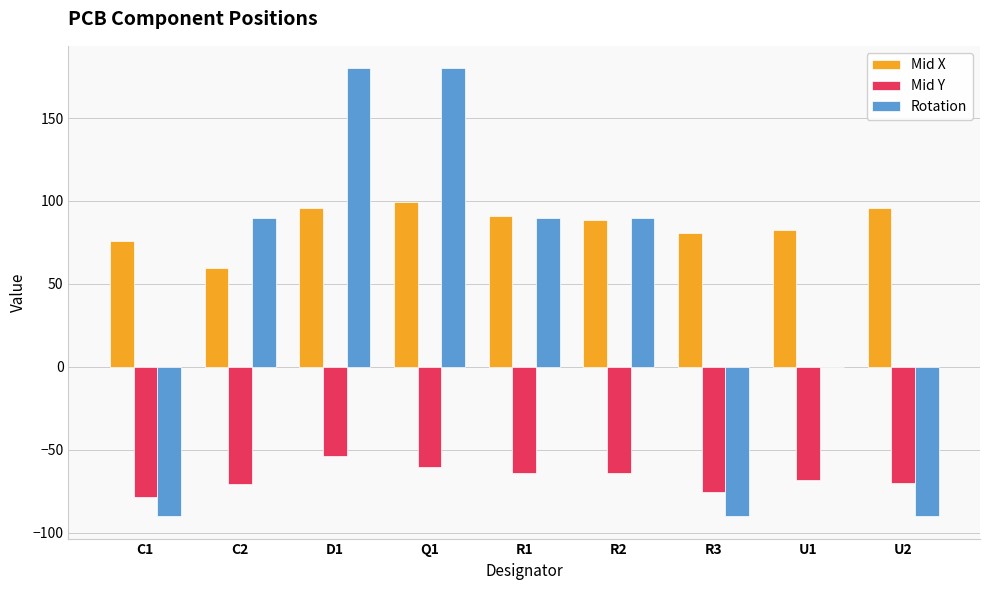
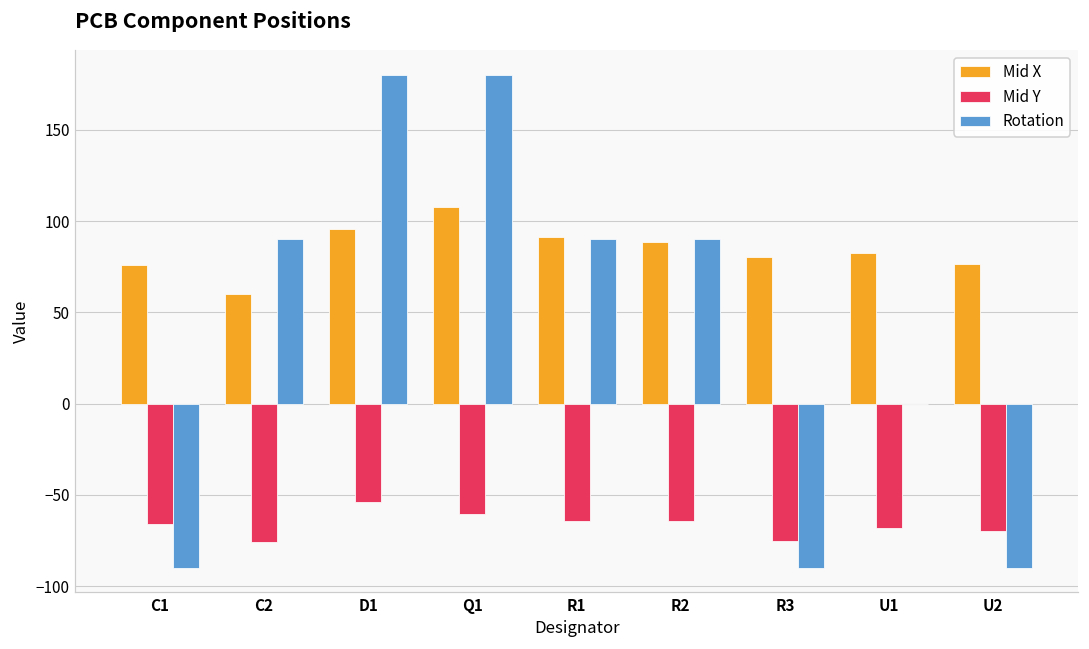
  {
    "Mid X": {
      "C1": 76,
      "C2": 60,
      "D1": 96,
-     "Q1": 100,
+     "Q1": 108,
      "R1": 91,
      "R2": 89,
      "R3": 80,
      "U1": 82,
-     "U2": 96
+     "U2": 77
    },
    "Mid Y": {
-     "C1": -79,
-     "C2": -71,
+     "C1": -66,
+     "C2": -76,
      "D1": -54,
      "Q1": -60,
      "R1": -64,
      "R2": -64,
      "R3": -75,
      "U1": -68,
      "U2": -70
    },
    "Rotation": {
      "C1": -90,
      "C2": 90,
      "D1": 180,
      "Q1": 180,
      "R1": 90,
      "R2": 90,
      "R3": -90,
      "U1": 0,
      "U2": -90
    }
  }
